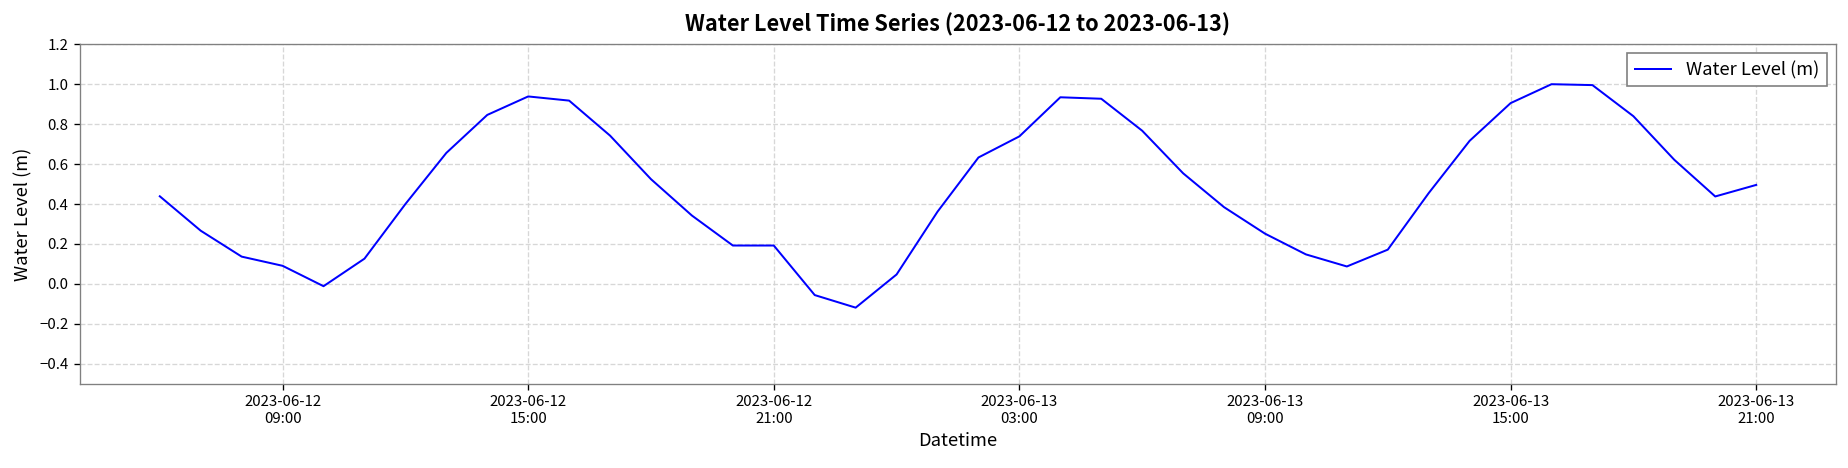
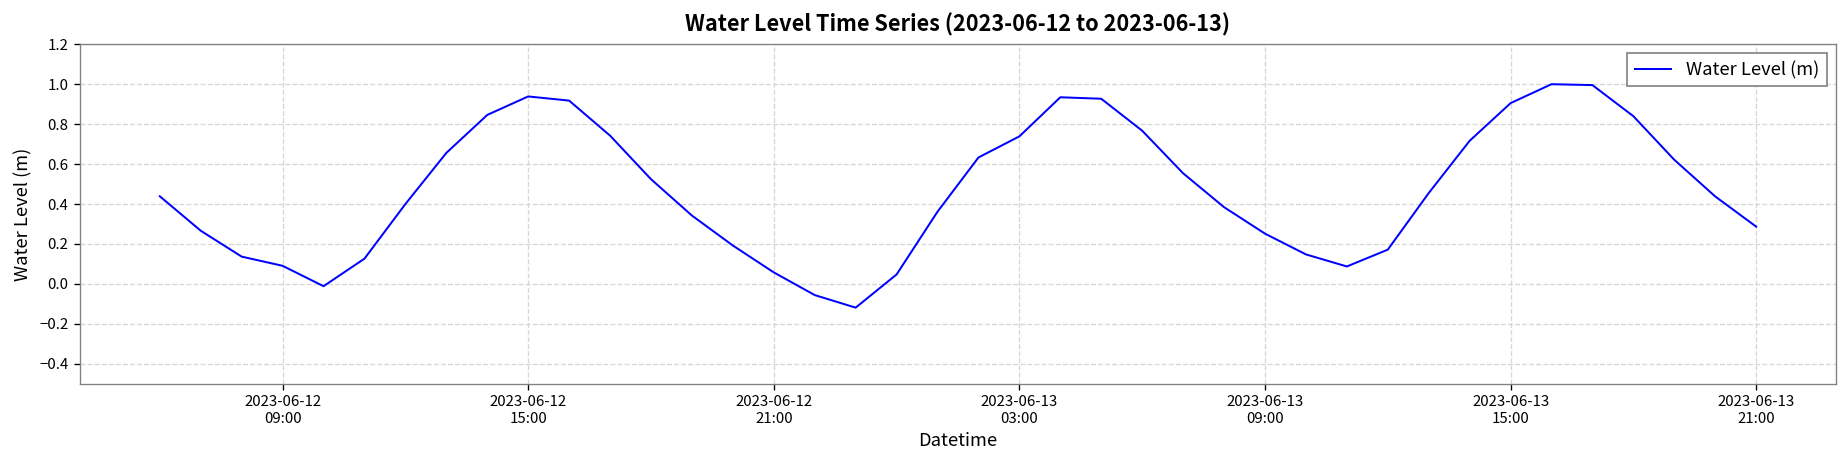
  {
    "2023-06-12 09:00": 0.09,
    "2023-06-12 15:00": 0.94,
-   "2023-06-12 21:00": 0.19,
+   "2023-06-12 21:00": 0.06,
    "2023-06-13 03:00": 0.74,
    "2023-06-13 09:00": 0.25,
    "2023-06-13 15:00": 0.91,
-   "2023-06-13 21:00": 0.50
+   "2023-06-13 21:00": 0.29
  }
